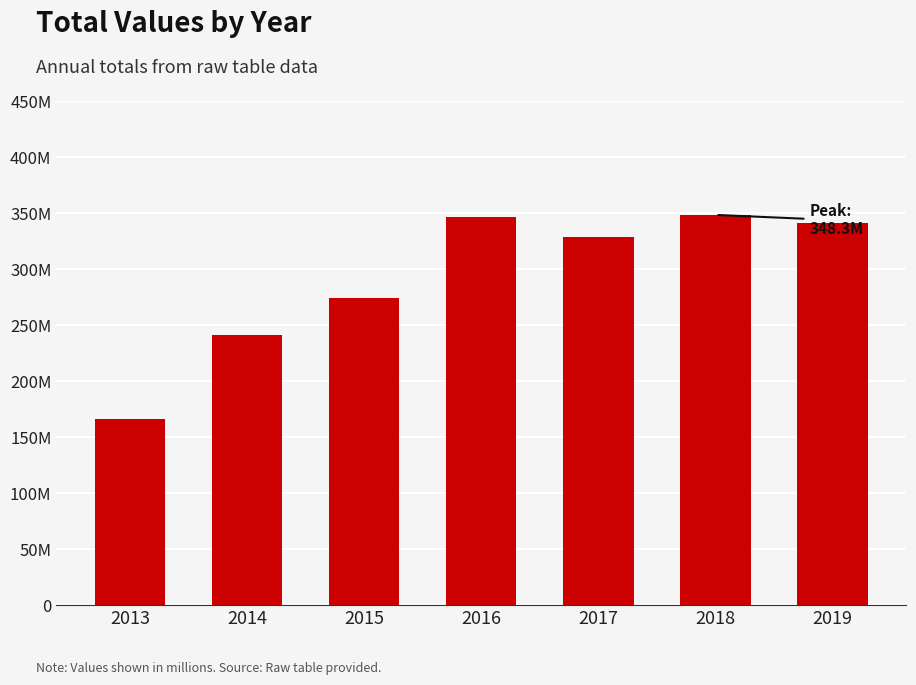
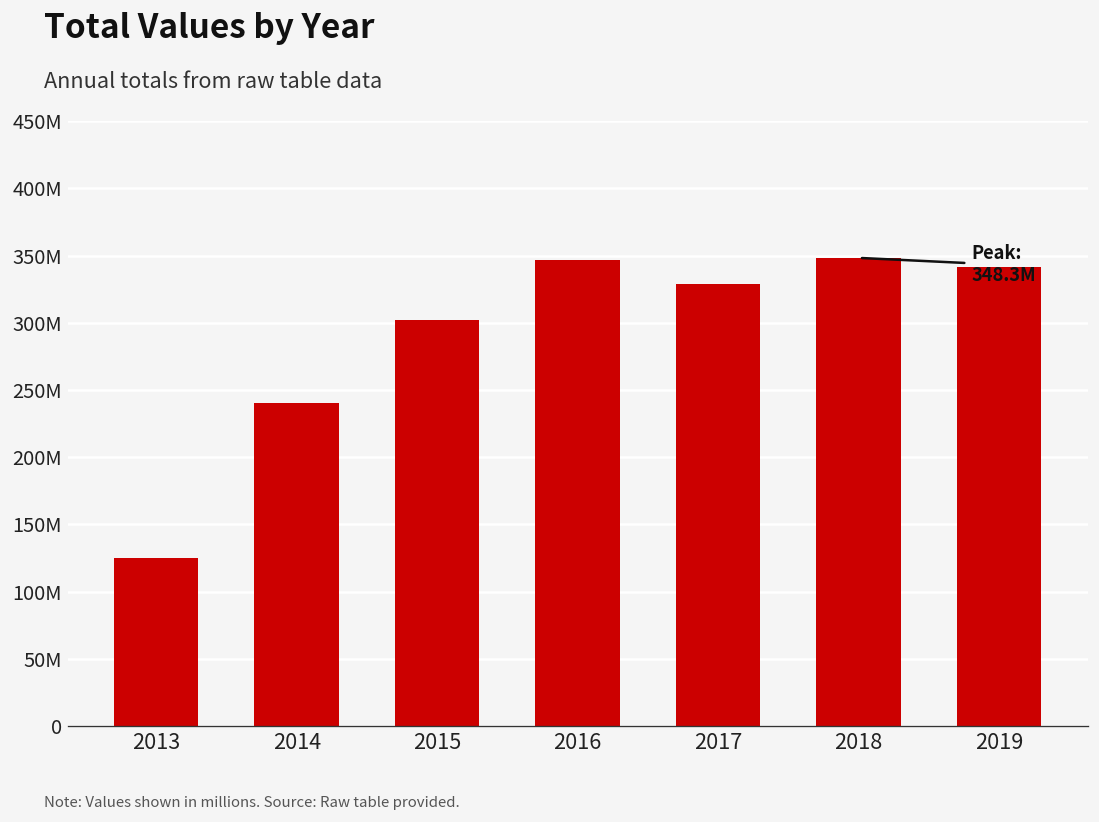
  {
-   "2013": 166000000,
+   "2013": 125000000,
    "2014": 241000000,
-   "2015": 274000000,
+   "2015": 302000000,
    "2016": 347000000,
    "2017": 329000000
  }
